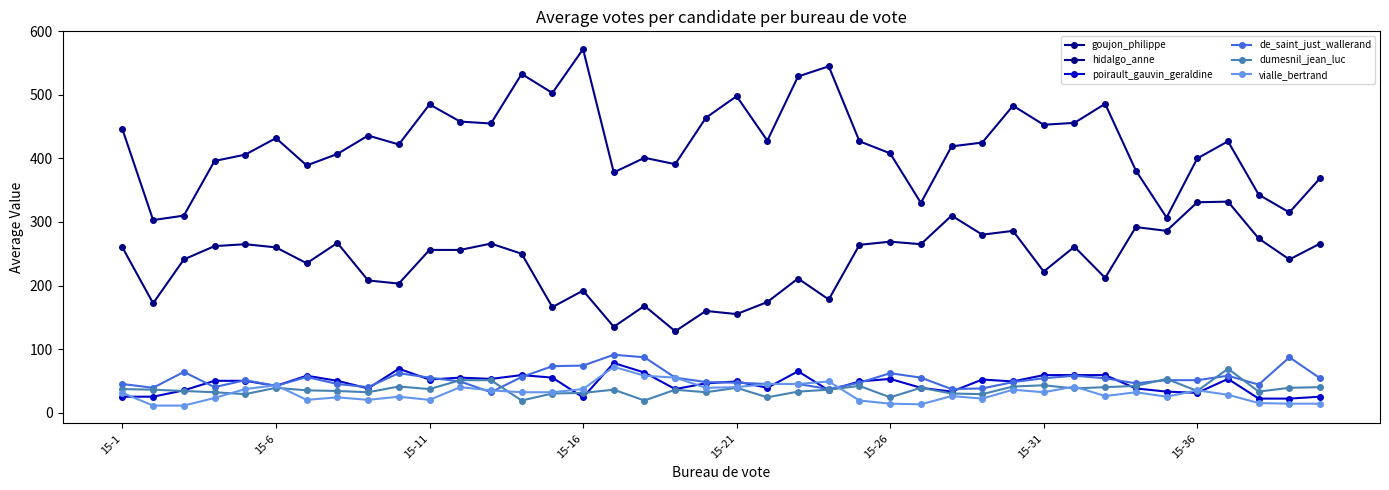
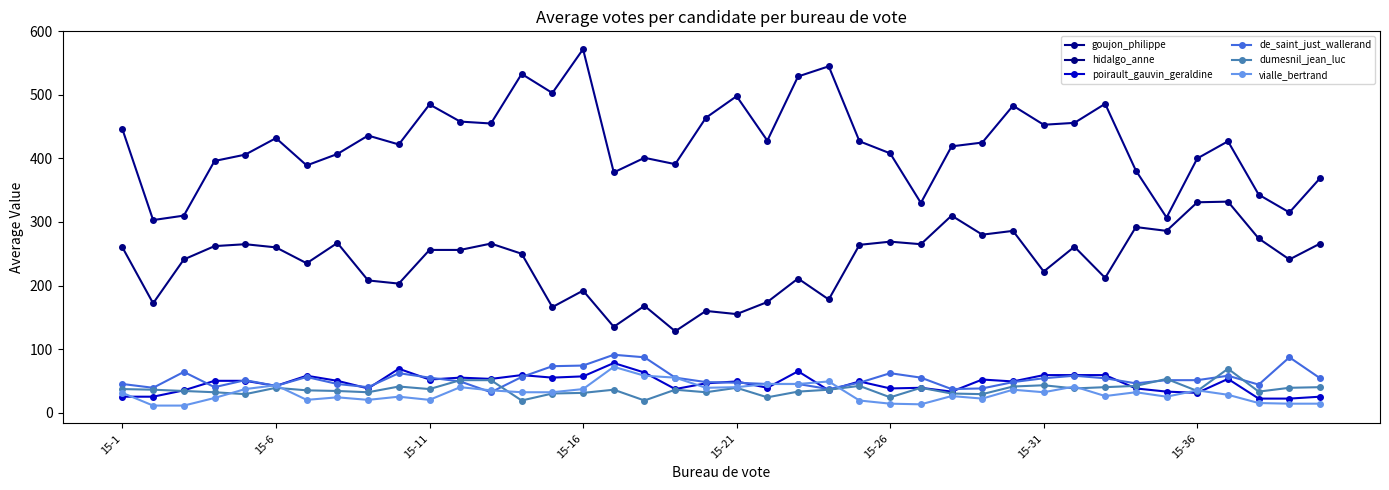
  {
    "poirault_gauvin_geraldine": {
      "15-1": 30,
-     "15-16": 20,
-     "15-26": 50,
+     "15-16": 60,
+     "15-26": 40,
      "15-31": 60
    }
  }
